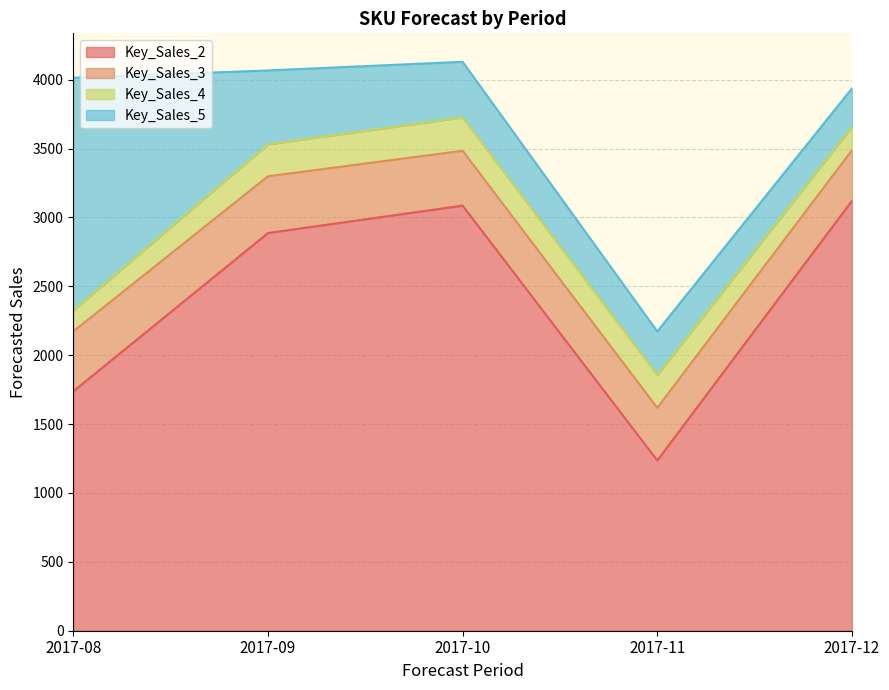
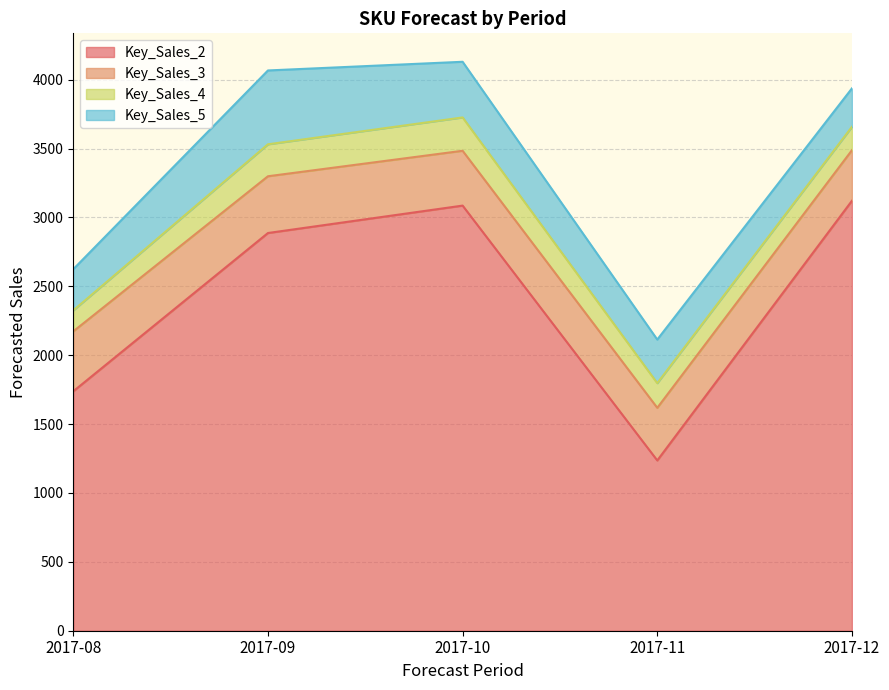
  {
    "Key_Sales_4": {
      "2017-08": 150,
      "2017-09": 230,
      "2017-10": 240,
-     "2017-11": 240,
+     "2017-11": 180,
      "2017-12": 170
    },
    "Key_Sales_5": {
-     "2017-08": 1690,
+     "2017-08": 300,
      "2017-09": 540,
      "2017-10": 400,
      "2017-11": 320,
      "2017-12": 280
    }
  }
